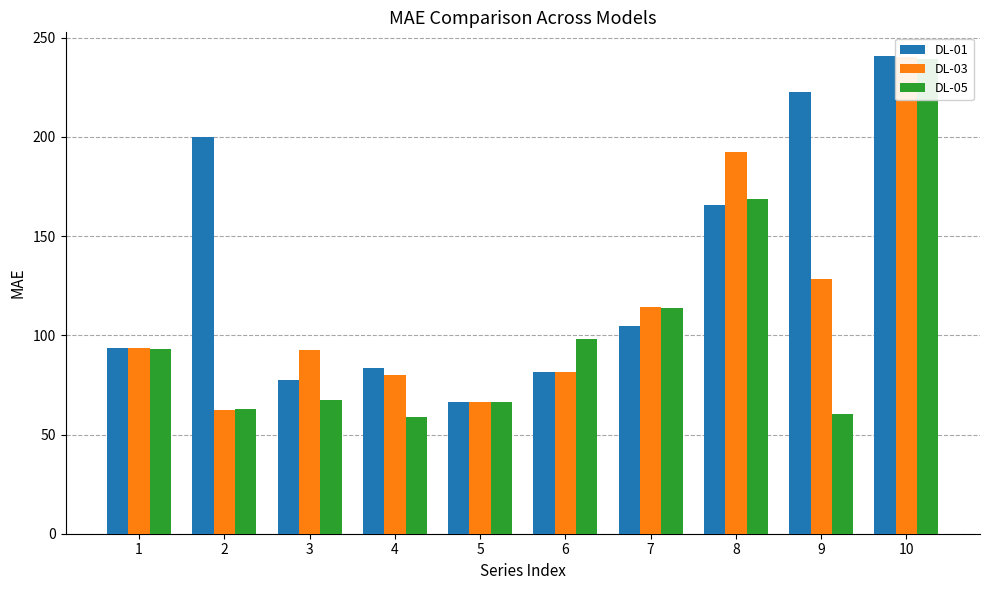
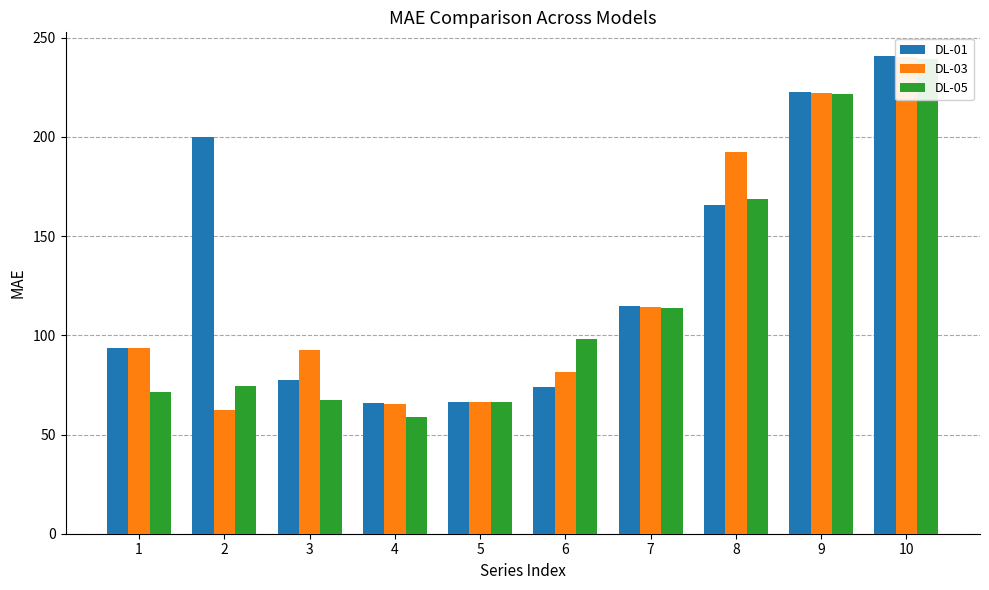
  {
    "DL-01": {
      "1": 94,
      "2": 200,
      "3": 77,
-     "4": 84,
+     "4": 66,
      "5": 67,
-     "6": 82,
-     "7": 105,
+     "6": 74,
+     "7": 115,
      "8": 166,
      "9": 223,
      "10": 241
    },
    "DL-03": {
      "1": 94,
      "2": 63,
      "3": 93,
-     "4": 80,
+     "4": 65,
      "5": 66,
      "6": 81,
      "7": 114,
      "8": 192,
-     "9": 129
+     "9": 222
    },
    "DL-05": {
-     "1": 93,
-     "2": 63,
+     "1": 72,
+     "2": 74,
      "3": 67,
      "4": 59,
      "5": 66,
      "6": 98,
      "7": 114,
      "8": 169,
-     "9": 61
+     "9": 222
    }
  }
